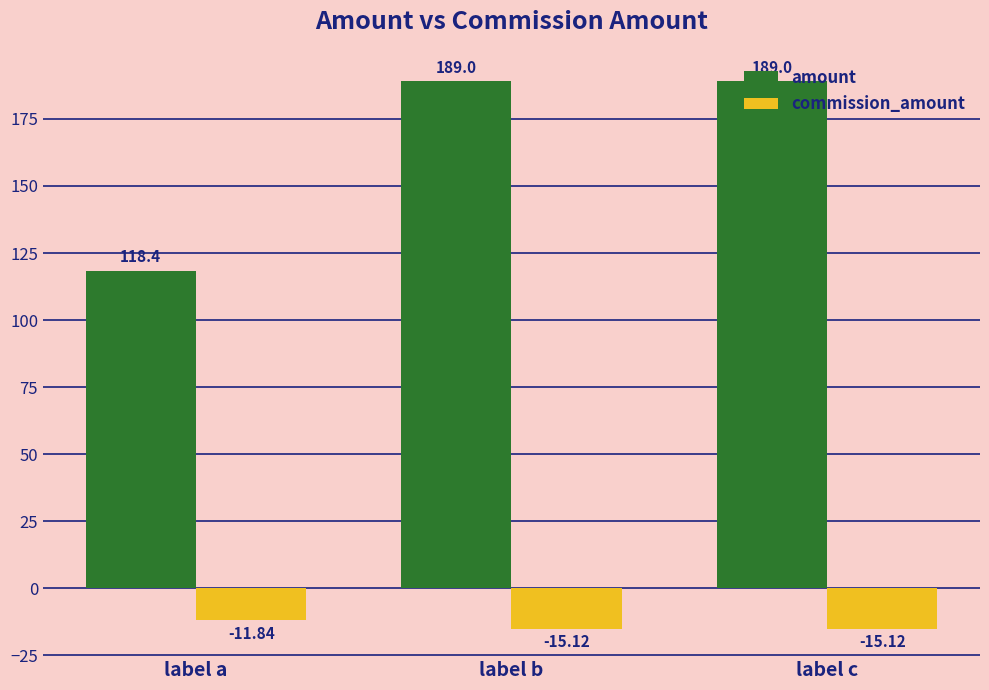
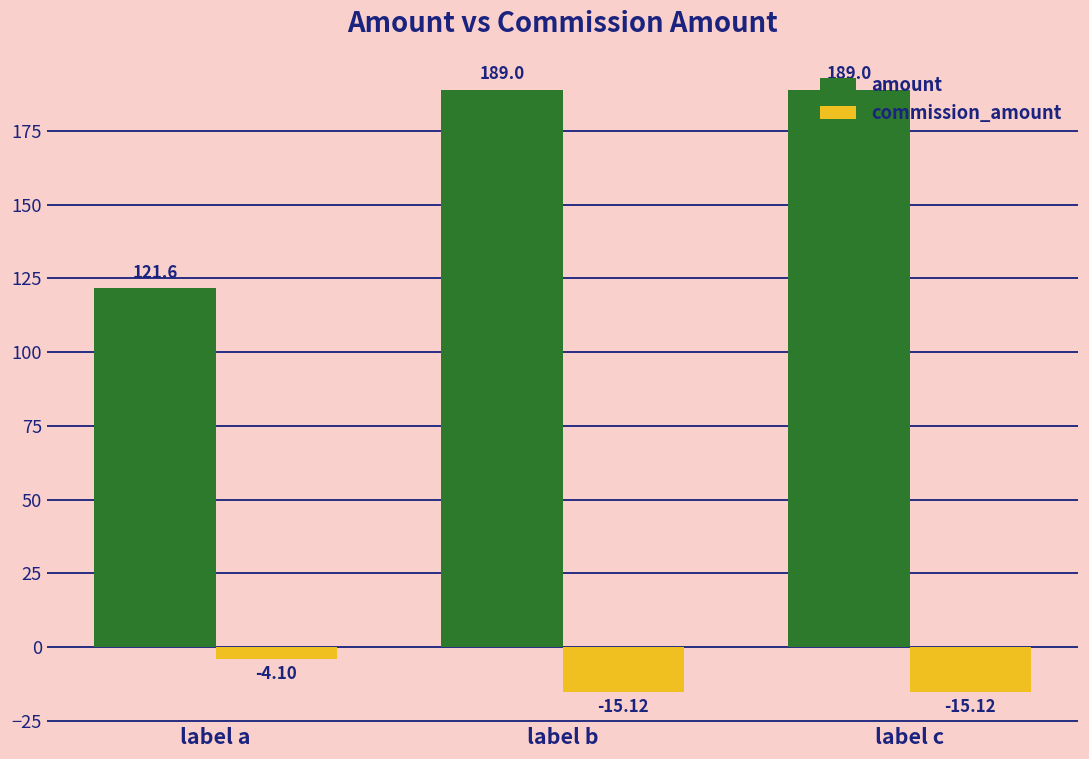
  {
    "amount": {
-     "label a": 118.4,
+     "label a": 121.6,
      "label b": 189.0,
      "label c": 189.0
    },
    "commission_amount": {
-     "label a": -11.84,
+     "label a": -4.10,
      "label b": -15.12,
      "label c": -15.12
    }
  }
